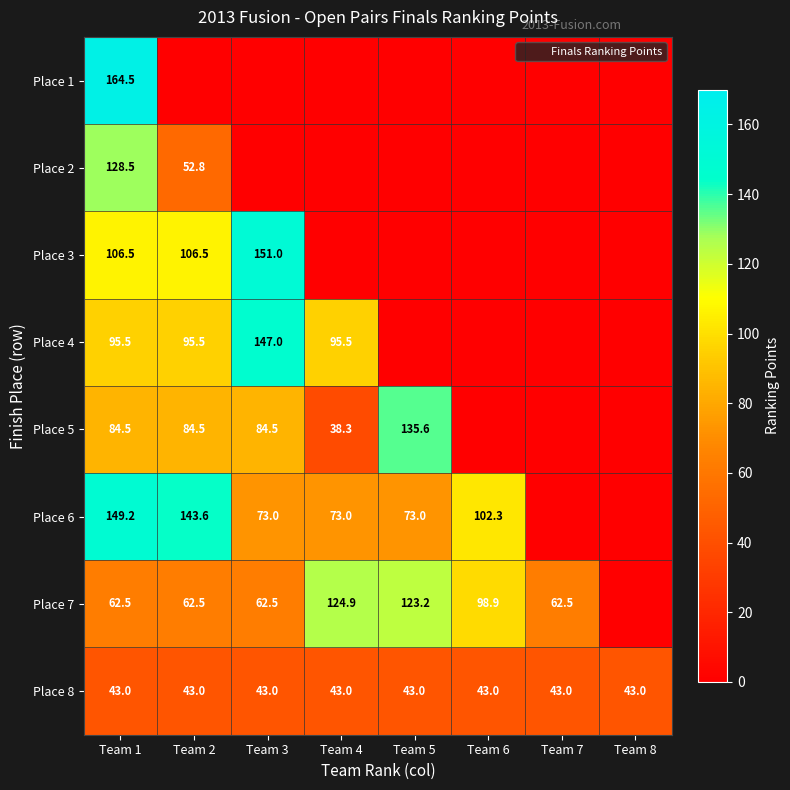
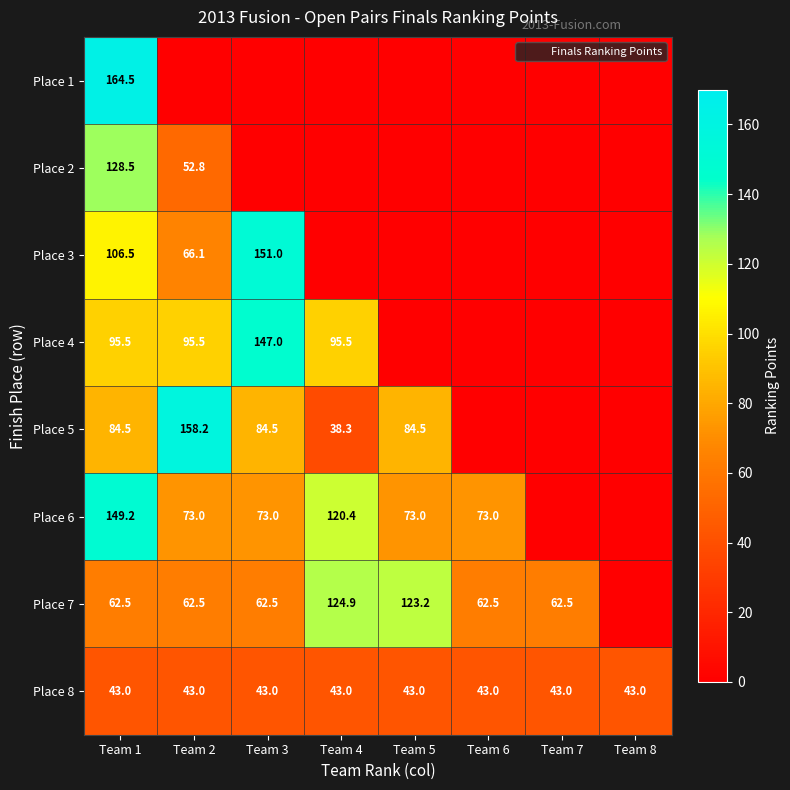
  {
    "Place 1": {
      "Team 1": 164.5
    },
    "Place 2": {
      "Team 1": 128.5,
      "Team 2": 52.8
    },
    "Place 3": {
      "Team 1": 106.5,
-     "Team 2": 106.5,
+     "Team 2": 66.1,
      "Team 3": 151.0
    },
    "Place 4": {
      "Team 1": 95.5,
      "Team 2": 95.5,
      "Team 3": 147.0,
      "Team 4": 95.5
    },
    "Place 5": {
      "Team 1": 84.5,
-     "Team 2": 84.5,
+     "Team 2": 158.2,
      "Team 3": 84.5,
      "Team 4": 38.3,
-     "Team 5": 135.6
+     "Team 5": 84.5
    },
    "Place 6": {
      "Team 1": 149.2,
-     "Team 2": 143.6,
+     "Team 2": 73.0,
      "Team 3": 73.0,
-     "Team 4": 73.0,
+     "Team 4": 120.4,
      "Team 5": 73.0,
-     "Team 6": 102.3
+     "Team 6": 73.0
    },
    "Place 7": {
      "Team 1": 62.5,
      "Team 2": 62.5,
      "Team 3": 62.5,
      "Team 4": 124.9,
      "Team 5": 123.2,
-     "Team 6": 98.9,
+     "Team 6": 62.5,
      "Team 7": 62.5
    },
    "Place 8": {
      "Team 1": 43.0,
      "Team 2": 43.0,
      "Team 3": 43.0,
      "Team 4": 43.0,
      "Team 5": 43.0,
      "Team 6": 43.0,
      "Team 7": 43.0,
      "Team 8": 43.0
    }
  }
